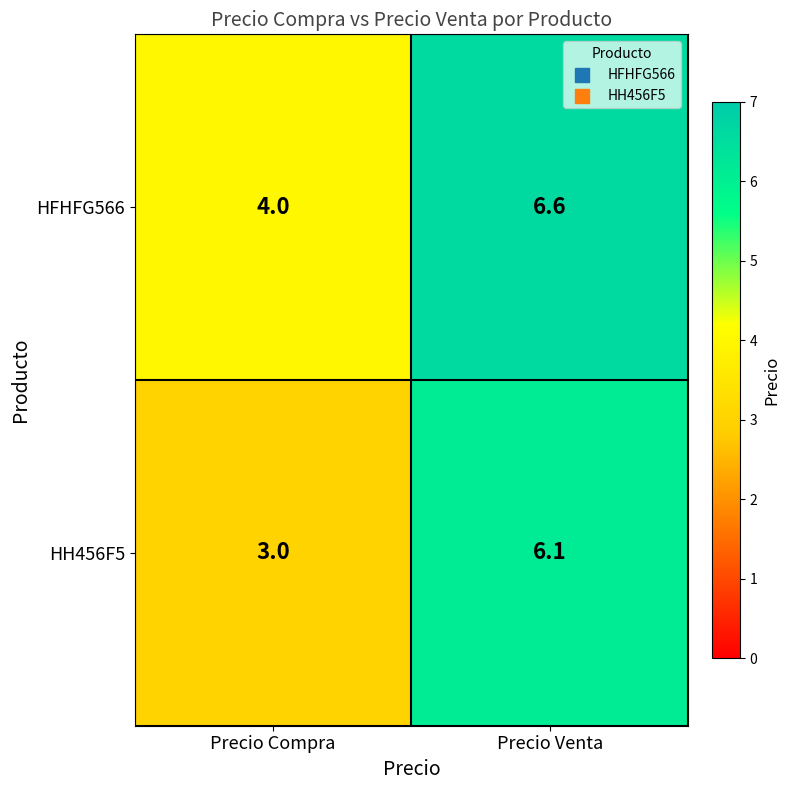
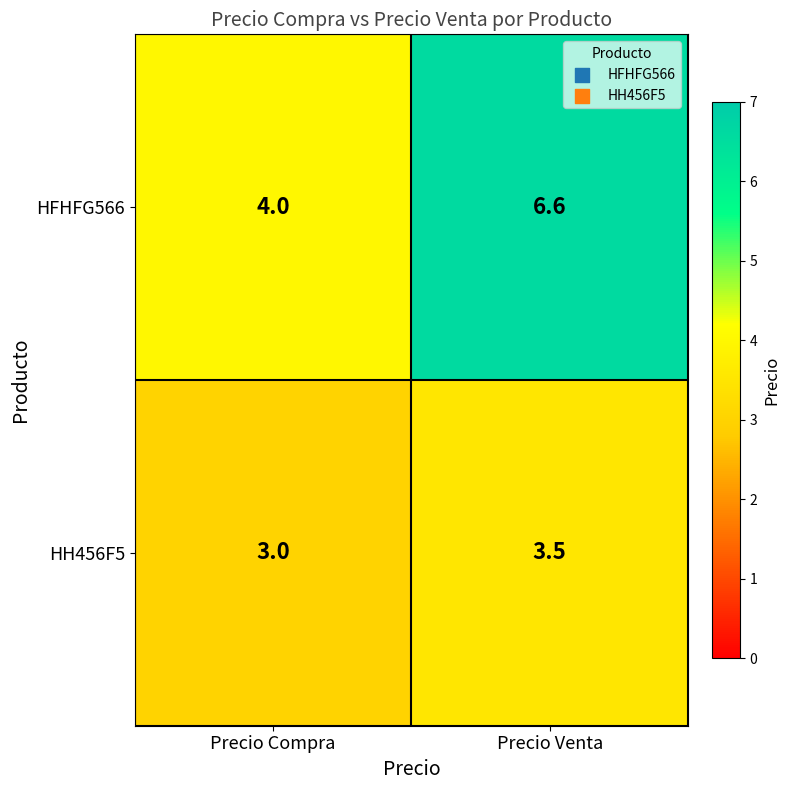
  {
    "HFHFG566": {
      "Precio Compra": 4.0,
      "Precio Venta": 6.6
    },
    "HH456F5": {
      "Precio Compra": 3.0,
-     "Precio Venta": 6.1
+     "Precio Venta": 3.5
    }
  }
